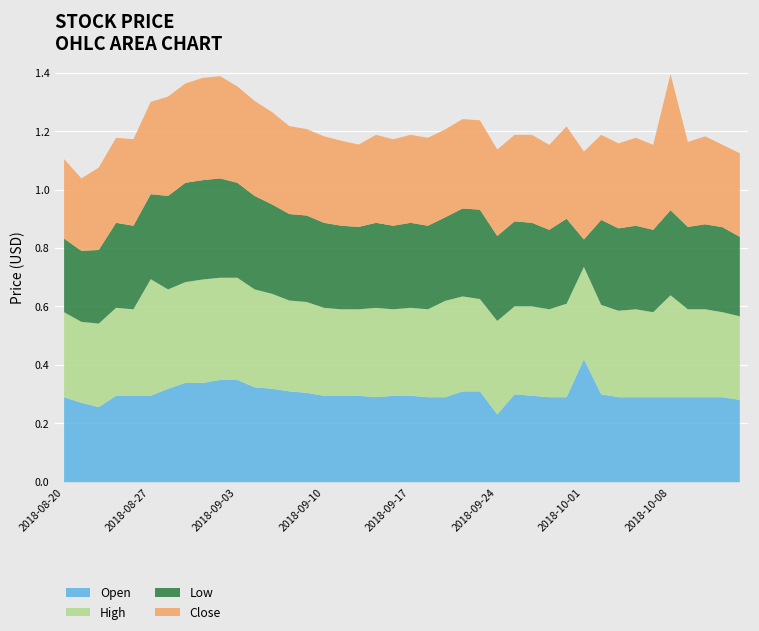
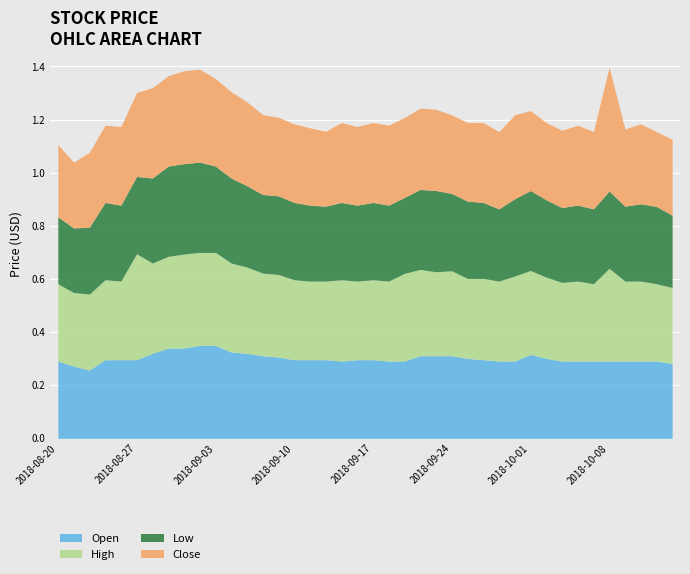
  {
    "Open": {
      "2018-08-20": 0.29,
      "2018-08-27": 0.30,
      "2018-09-03": 0.35,
      "2018-09-10": 0.30,
      "2018-09-17": 0.30,
-     "2018-09-24": 0.23,
-     "2018-10-01": 0.42,
+     "2018-09-24": 0.31,
+     "2018-10-01": 0.32,
      "2018-10-08": 0.29
    },
    "High": {
      "2018-08-20": 0.29,
      "2018-08-27": 0.40,
      "2018-09-03": 0.35,
      "2018-09-10": 0.30,
      "2018-09-17": 0.30,
      "2018-09-24": 0.32,
      "2018-10-01": 0.32,
      "2018-10-08": 0.35
    },
    "Low": {
      "2018-08-20": 0.25,
      "2018-08-27": 0.29,
      "2018-09-03": 0.32,
      "2018-09-10": 0.29,
      "2018-09-17": 0.29,
      "2018-09-24": 0.29,
-     "2018-10-01": 0.09,
+     "2018-10-01": 0.30,
      "2018-10-08": 0.29
    },
    "Close": {
      "2018-08-20": 0.27,
      "2018-08-27": 0.32,
      "2018-09-03": 0.33,
      "2018-09-10": 0.30,
      "2018-09-17": 0.30,
      "2018-09-24": 0.30,
      "2018-10-01": 0.30,
      "2018-10-08": 0.47
    }
  }
